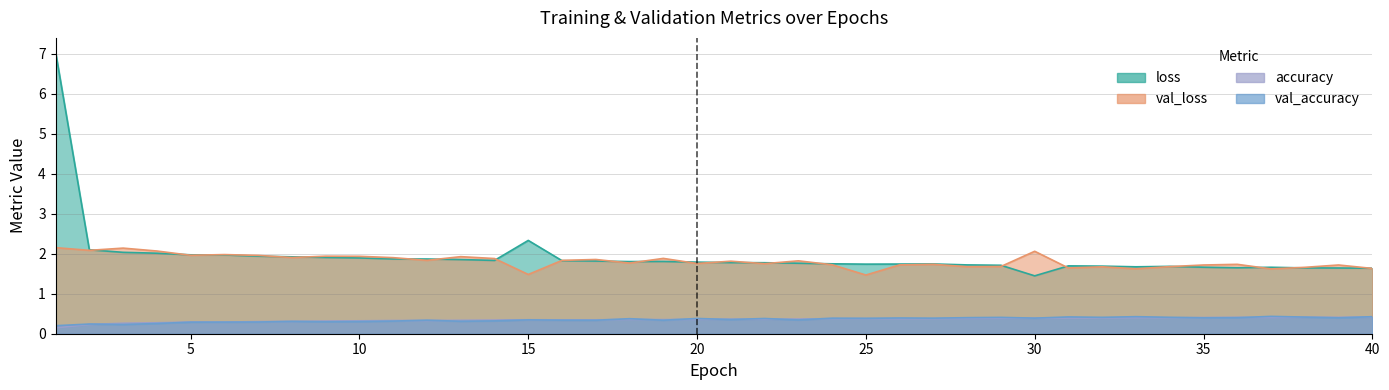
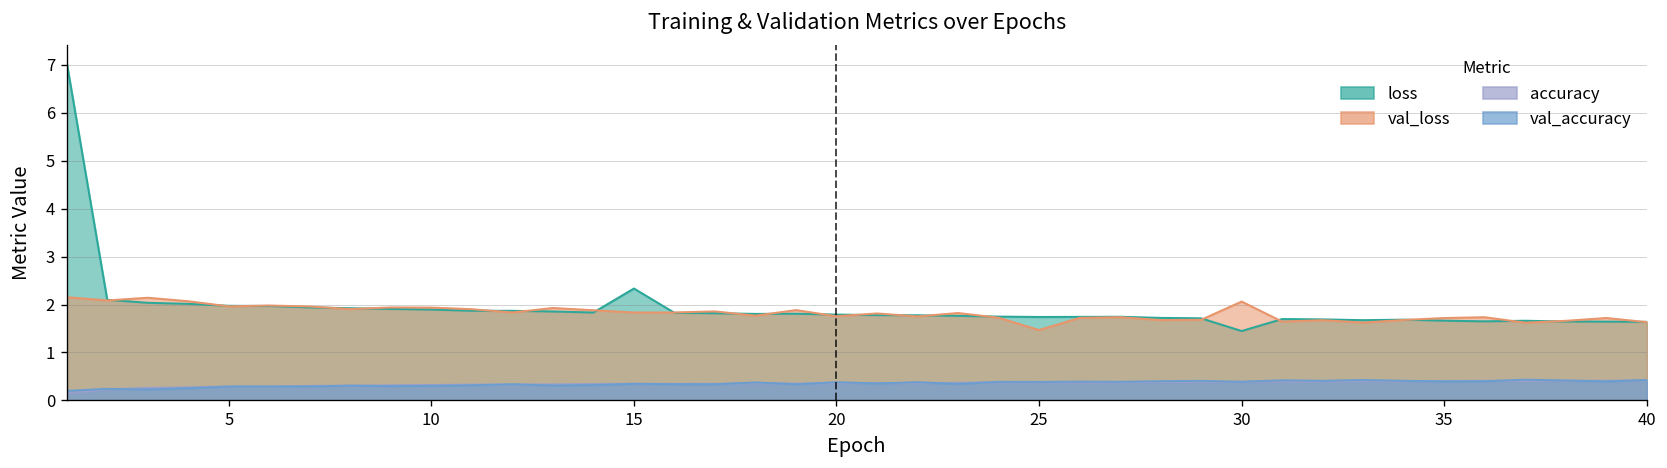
  {
    "loss": {
      "15": 2.3,
      "25": 1.7,
      "30": 1.4
    },
    "val_loss": {
-     "15": 1.5,
+     "15": 1.8,
      "25": 1.5,
      "30": 2.1
    }
  }
